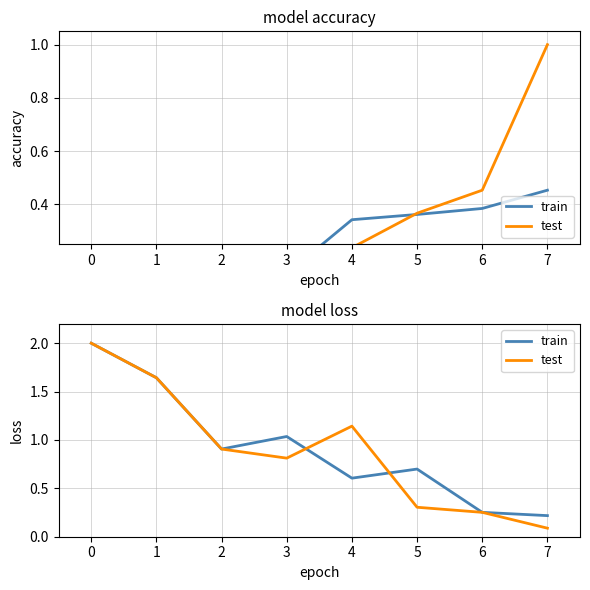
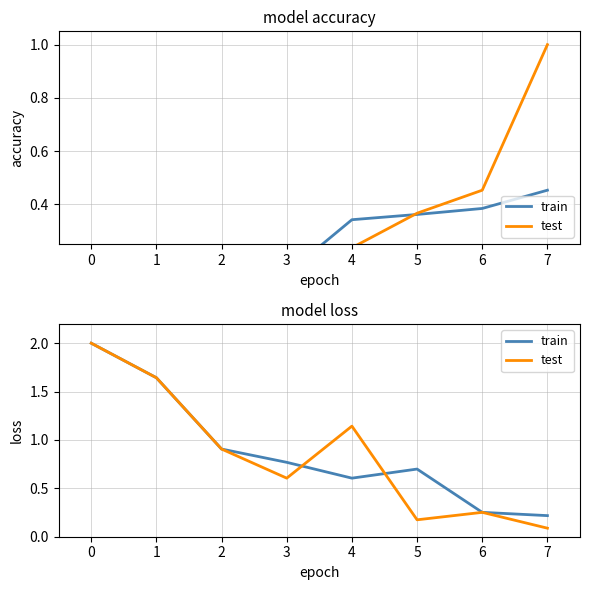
  {
    "model accuracy": {
      "train": {
        "4": 0.34,
        "6": 0.38,
        "7": 0.45
      },
      "test": {
        "6": 0.45,
        "7": 1.00
      }
    },
    "model loss": {
      "train": {
-       "3": 1.0,
+       "3": 0.8,
        "4": 0.6,
        "5": 0.7,
        "7": 0.2
      },
      "test": {
-       "3": 0.8,
+       "3": 0.6,
        "4": 1.1,
-       "5": 0.3,
+       "5": 0.2,
        "7": 0.1
      }
    }
  }
